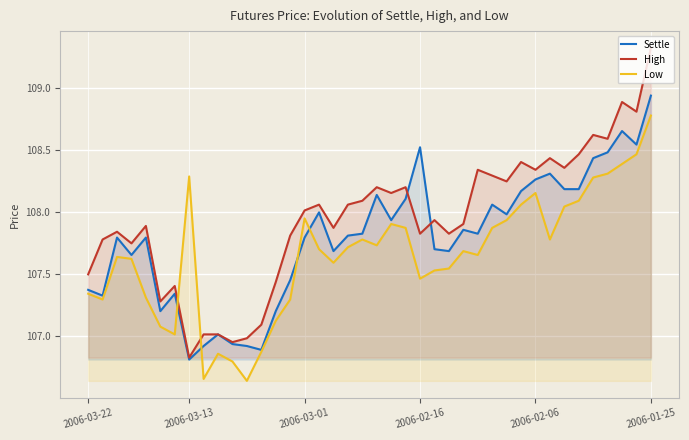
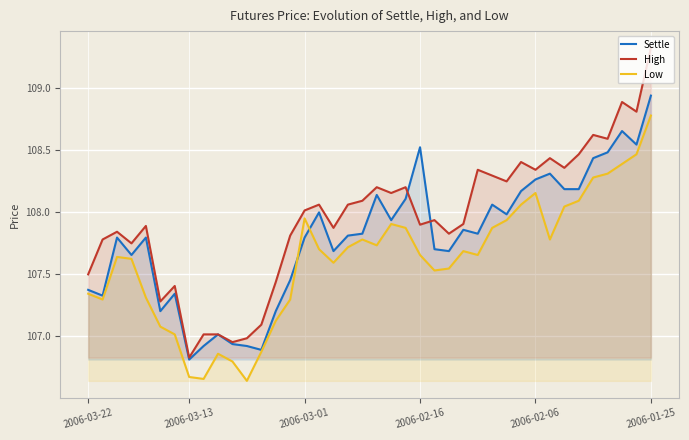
  {
    "Settle": {
      "2006-03-22": 107.38,
      "2006-03-01": 107.80,
      "2006-02-16": 108.53,
      "2006-02-06": 108.27,
      "2006-01-25": 108.94
    },
    "High": {
      "2006-03-22": 107.50,
      "2006-03-01": 108.02,
-     "2006-02-16": 107.83,
+     "2006-02-16": 107.90,
      "2006-02-06": 108.34
    },
    "Low": {
      "2006-03-22": 107.34,
-     "2006-03-13": 108.29,
+     "2006-03-13": 106.67,
      "2006-03-01": 107.95,
-     "2006-02-16": 107.47,
+     "2006-02-16": 107.66,
      "2006-02-06": 108.16,
      "2006-01-25": 108.78
    }
  }
